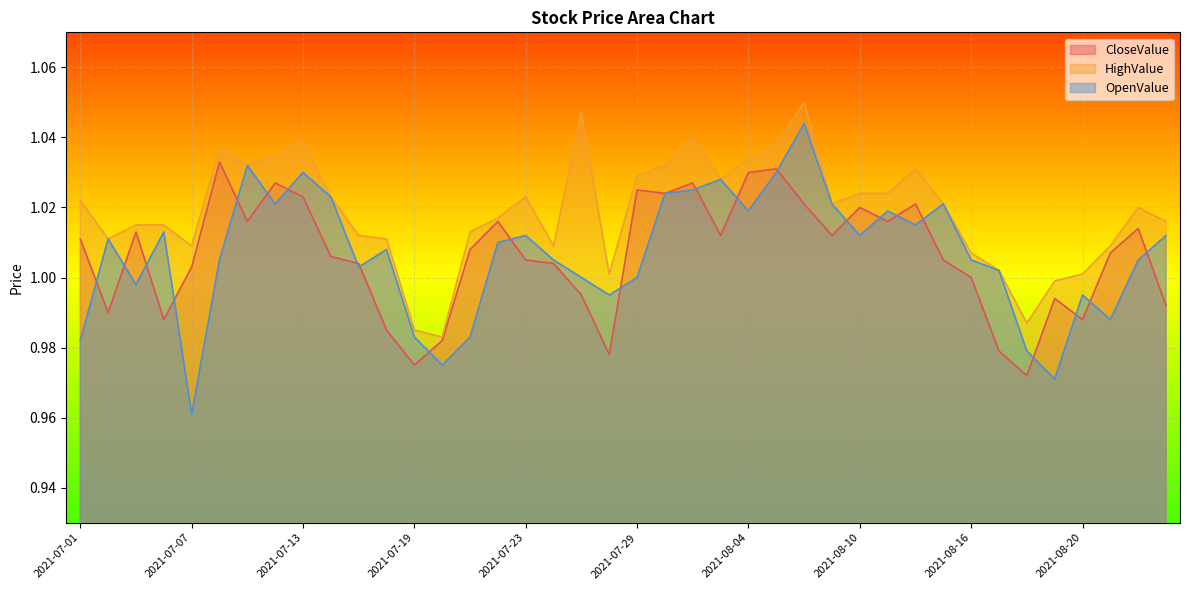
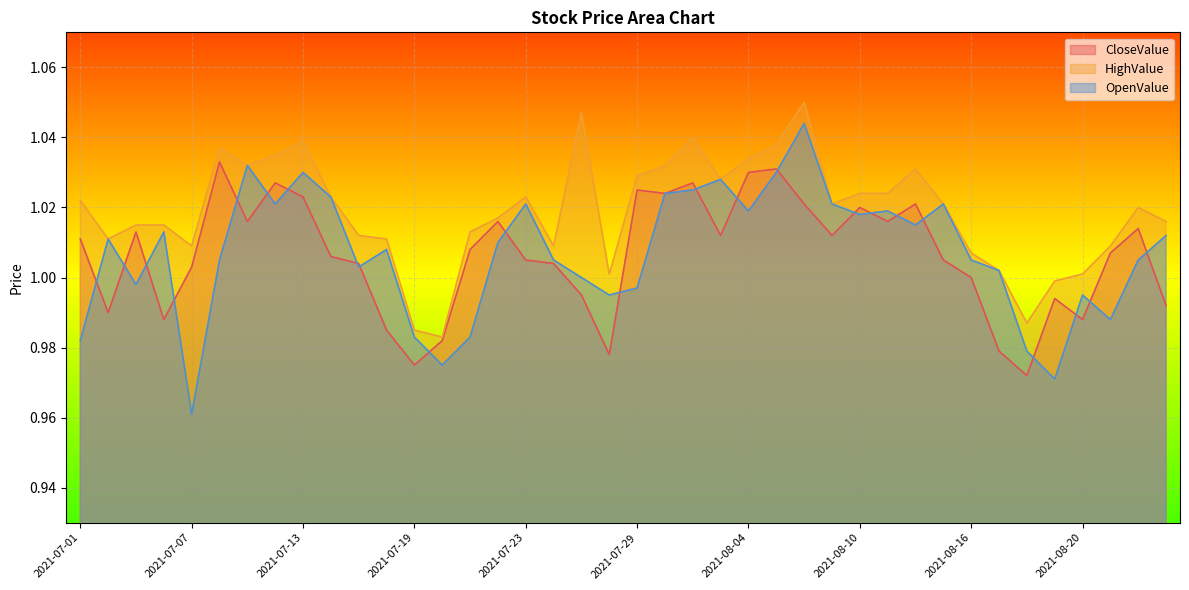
  {
    "OpenValue": {
      "2021-07-01": 0.982,
      "2021-07-07": 0.961,
      "2021-07-13": 1.030,
      "2021-07-19": 0.983,
-     "2021-07-23": 1.012,
-     "2021-07-29": 1.000,
+     "2021-07-23": 1.021,
+     "2021-07-29": 0.997,
      "2021-08-04": 1.019,
-     "2021-08-10": 1.012,
+     "2021-08-10": 1.018,
      "2021-08-16": 1.005,
      "2021-08-20": 0.995
    }
  }
